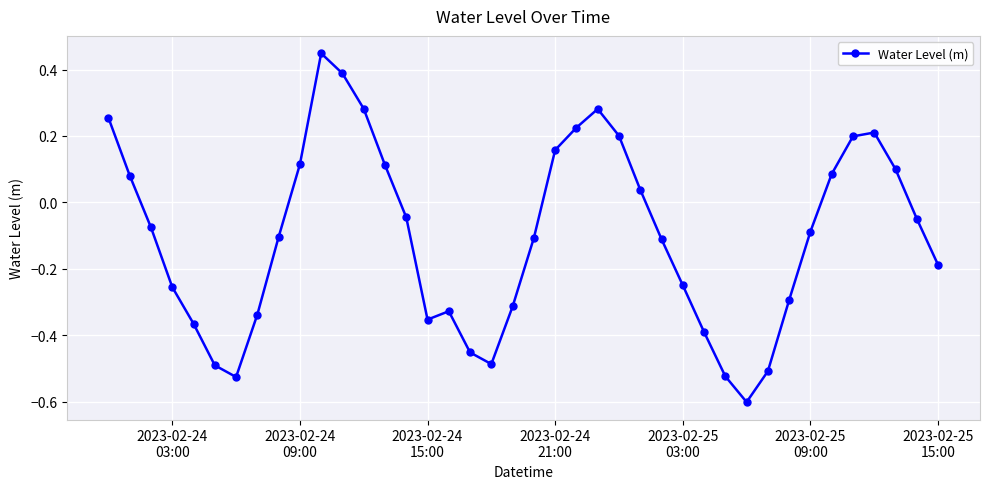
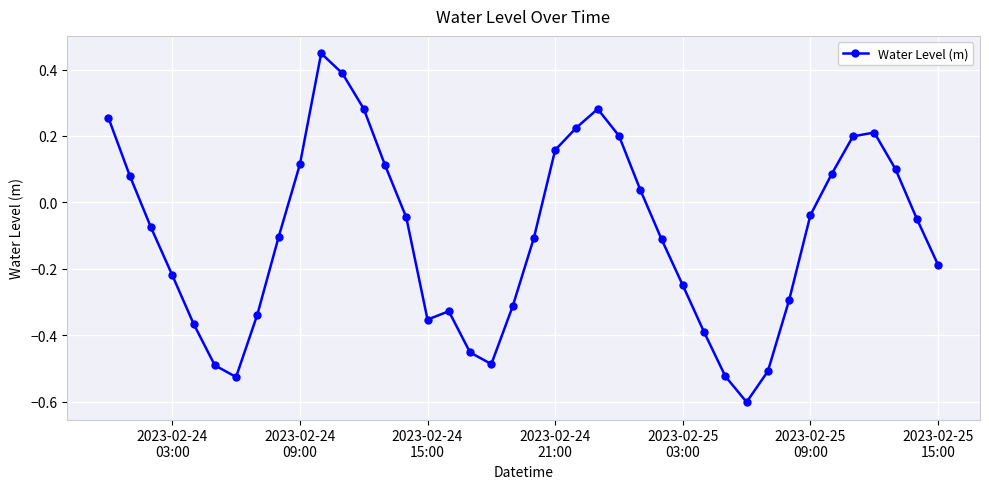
  {
-   "2023-02-24 03:00": -0.26,
+   "2023-02-24 03:00": -0.22,
    "2023-02-24 09:00": 0.11,
    "2023-02-24 15:00": -0.35,
    "2023-02-24 21:00": 0.16,
    "2023-02-25 03:00": -0.25,
-   "2023-02-25 09:00": -0.09,
+   "2023-02-25 09:00": -0.04,
    "2023-02-25 15:00": -0.19
  }
